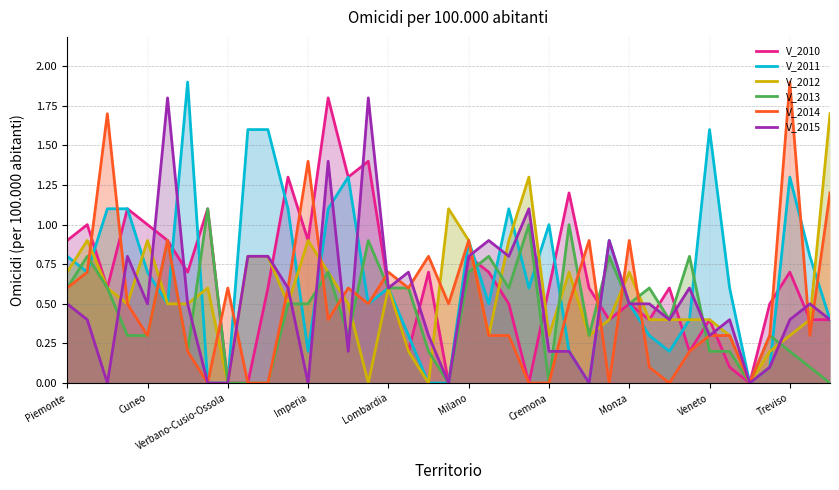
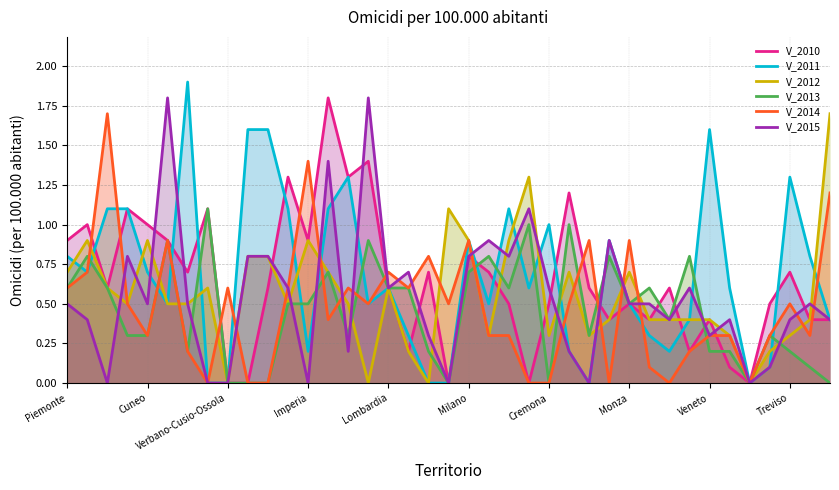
  {
    "V_2010": {
      "Piemonte": 0.9,
      "Cuneo": 1.0,
-     "Cremona": 0.6,
+     "Cremona": 0.5,
      "Treviso": 0.7
    },
    "V_2011": {
      "Piemonte": 0.8,
      "Cuneo": 0.7,
      "Imperia": 0.2,
      "Cremona": 1.0,
      "Veneto": 1.6,
      "Treviso": 1.3
    },
    "V_2012": {
      "Piemonte": 0.7,
      "Cuneo": 0.9,
      "Cremona": 0.3,
      "Monza": 0.7,
      "Treviso": 0.3
    },
    "V_2013": {
      "Imperia": 0.5,
      "Milano": 0.7,
      "Veneto": 0.2,
      "Treviso": 0.2
    },
    "V_2014": {
      "Verbano-Cusio-Ossola": 0.6,
      "Imperia": 1.4,
      "Lombardia": 0.7,
      "Monza": 0.9,
-     "Treviso": 1.9
+     "Treviso": 0.5
    },
    "V_2015": {
      "Piemonte": 0.5,
      "Cuneo": 0.5,
      "Imperia": 0.0,
-     "Cremona": 0.2,
+     "Cremona": 0.6,
      "Treviso": 0.4
    }
  }
